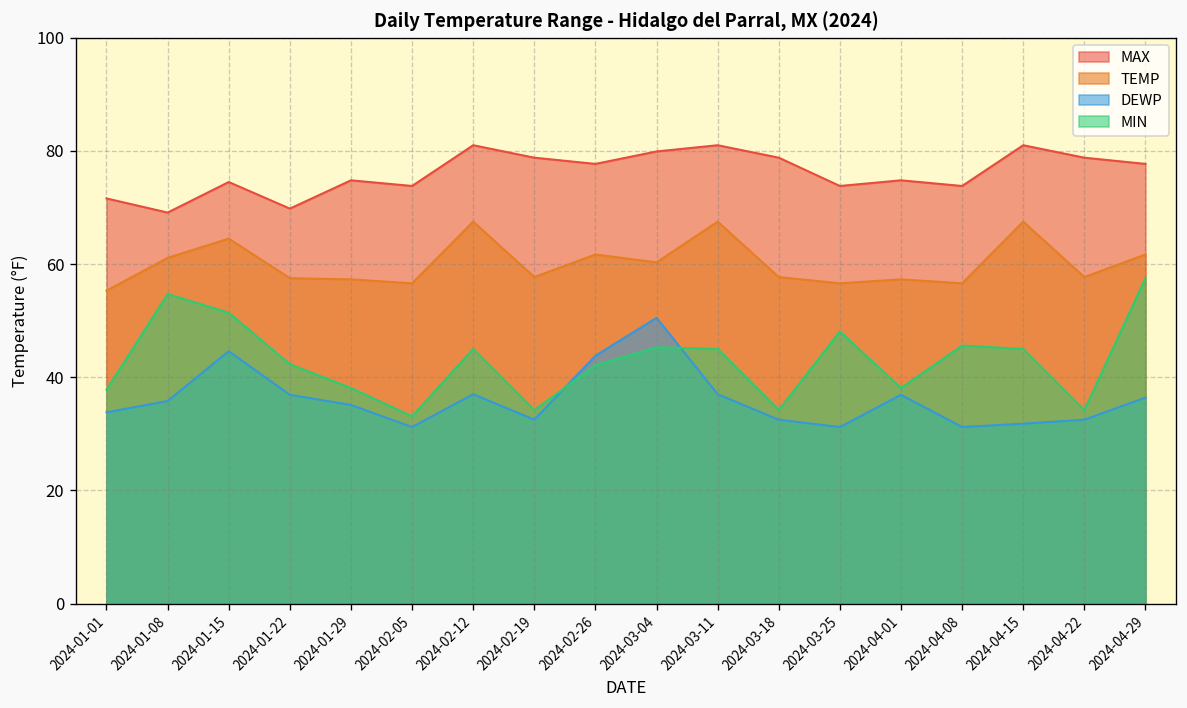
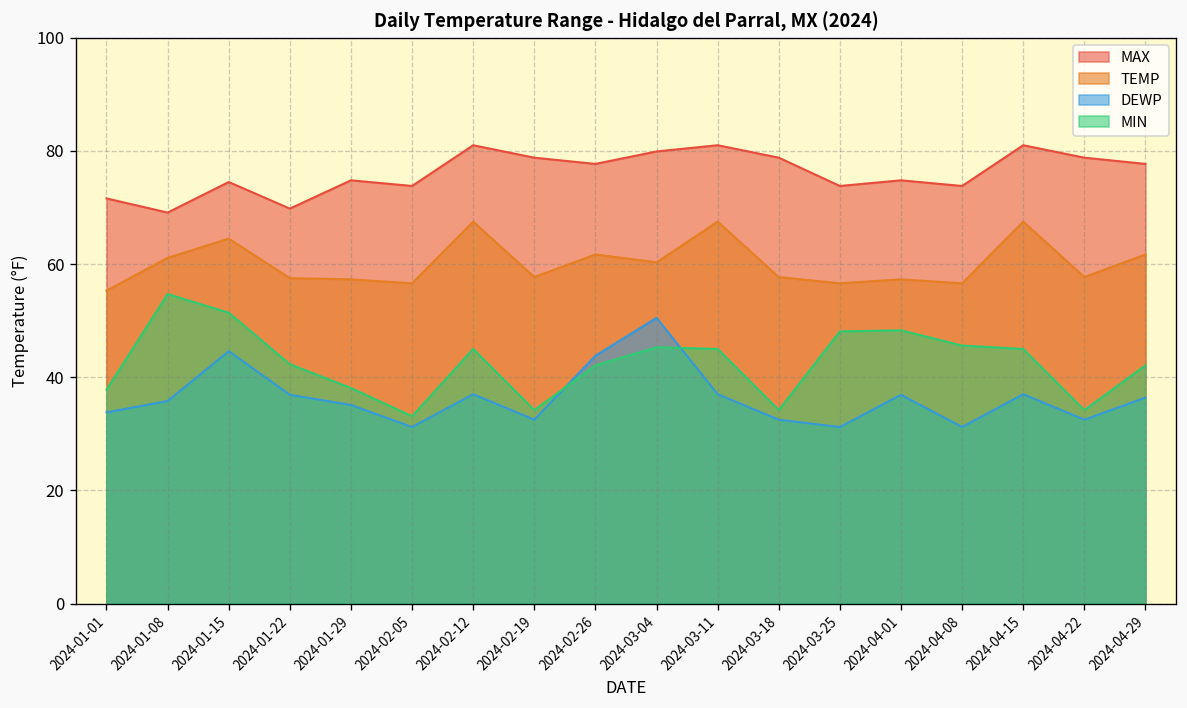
  {
    "DEWP": {
      "2024-01-01": 34,
      "2024-01-08": 36,
      "2024-01-15": 45,
      "2024-01-22": 37,
      "2024-01-29": 35,
      "2024-02-05": 31,
      "2024-02-12": 37,
      "2024-02-19": 33,
      "2024-02-26": 44,
      "2024-03-04": 51,
      "2024-03-11": 37,
      "2024-03-18": 33,
      "2024-03-25": 31,
      "2024-04-01": 37,
      "2024-04-08": 31,
-     "2024-04-15": 32,
+     "2024-04-15": 37,
      "2024-04-22": 33,
      "2024-04-29": 36
    },
    "MIN": {
      "2024-01-01": 38,
      "2024-01-08": 55,
      "2024-01-15": 51,
      "2024-01-22": 42,
      "2024-01-29": 38,
      "2024-02-05": 33,
      "2024-02-12": 45,
      "2024-02-19": 34,
      "2024-02-26": 42,
      "2024-03-04": 45,
      "2024-03-11": 45,
      "2024-03-18": 34,
      "2024-03-25": 48,
-     "2024-04-01": 38,
+     "2024-04-01": 48,
      "2024-04-08": 46,
      "2024-04-15": 45,
      "2024-04-22": 34,
-     "2024-04-29": 58
+     "2024-04-29": 42
    }
  }
